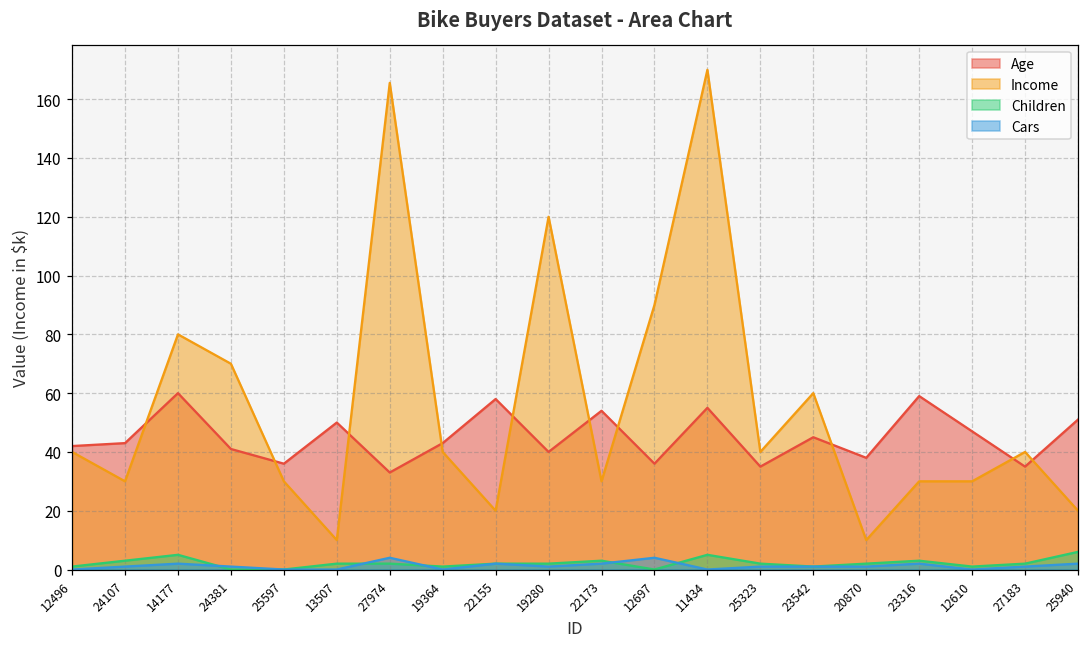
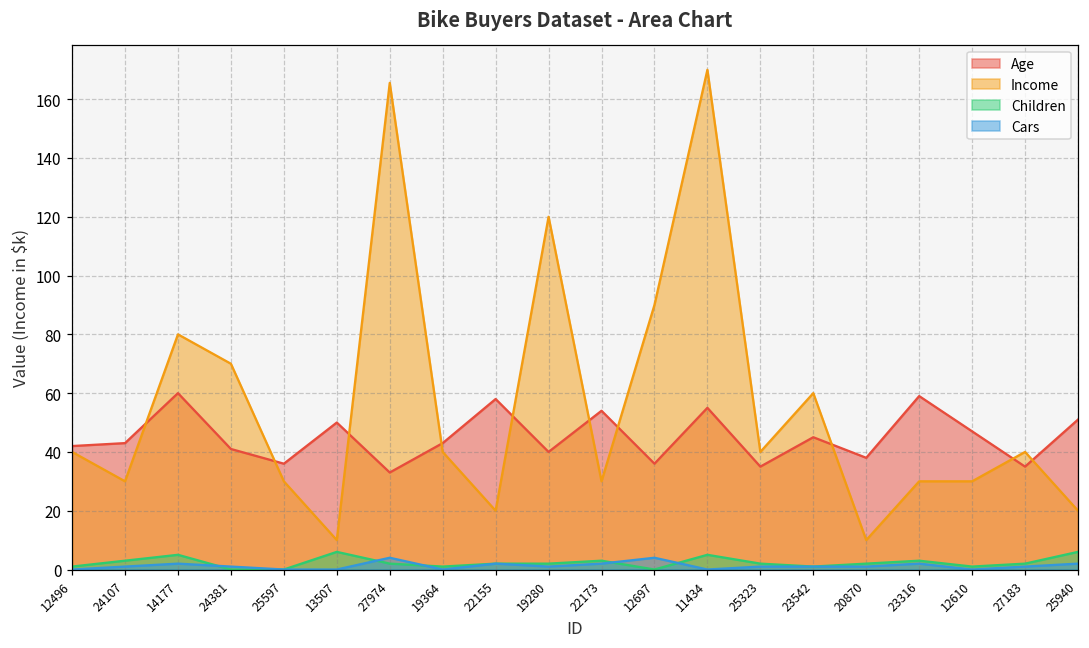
  {
    "Age": {
      "12496": 42,
      "24107": 43,
      "14177": 60,
      "24381": 41,
      "25597": 36,
      "13507": 50,
      "27974": 33,
      "19364": 43,
      "22155": 58,
      "19280": 40,
      "22173": 54,
      "12697": 36,
      "11434": 55,
      "25323": 35,
      "23542": 45,
      "20870": 38,
      "23316": 59,
      "12610": 47,
      "27183": 35,
      "25940": 51
    },
    "Income": {
      "12496": 40,
      "24107": 30,
      "14177": 80,
      "24381": 70,
      "25597": 30,
      "13507": 10,
      "27974": 166,
      "19364": 40,
      "22155": 20,
      "19280": 120,
      "22173": 30,
      "12697": 90,
      "11434": 170,
      "25323": 40,
      "23542": 60,
      "20870": 10,
      "23316": 30,
      "12610": 30,
      "27183": 40,
      "25940": 20
    },
    "Children": {
      "12496": 1,
      "24107": 3,
      "14177": 5,
      "24381": 0,
-     "13507": 2,
+     "13507": 6,
      "27974": 2,
      "19364": 1,
      "19280": 2,
      "22173": 3,
      "12697": 0,
      "11434": 5,
      "25323": 2,
      "20870": 2,
      "23316": 3,
      "12610": 1,
      "27183": 2,
      "25940": 6
    },
    "Cars": {
      "12496": 0,
      "24107": 1,
      "14177": 2,
      "24381": 1,
      "13507": 0,
      "27974": 4,
      "19364": 0,
      "19280": 1,
      "22173": 2,
      "12697": 4,
      "11434": 0,
      "25323": 1,
      "20870": 1,
      "23316": 2,
      "12610": 0,
      "27183": 1,
      "25940": 2
    }
  }
